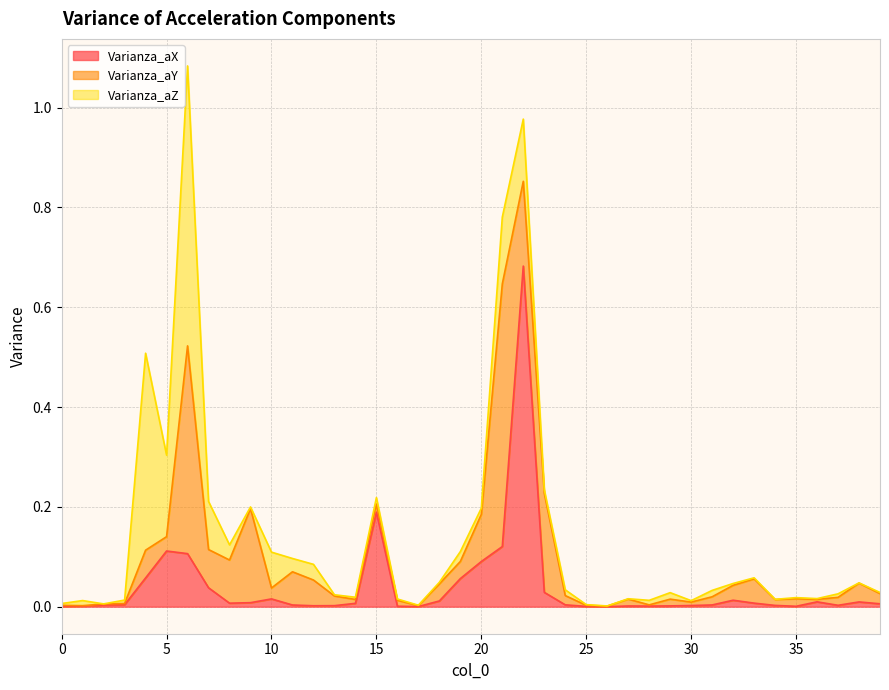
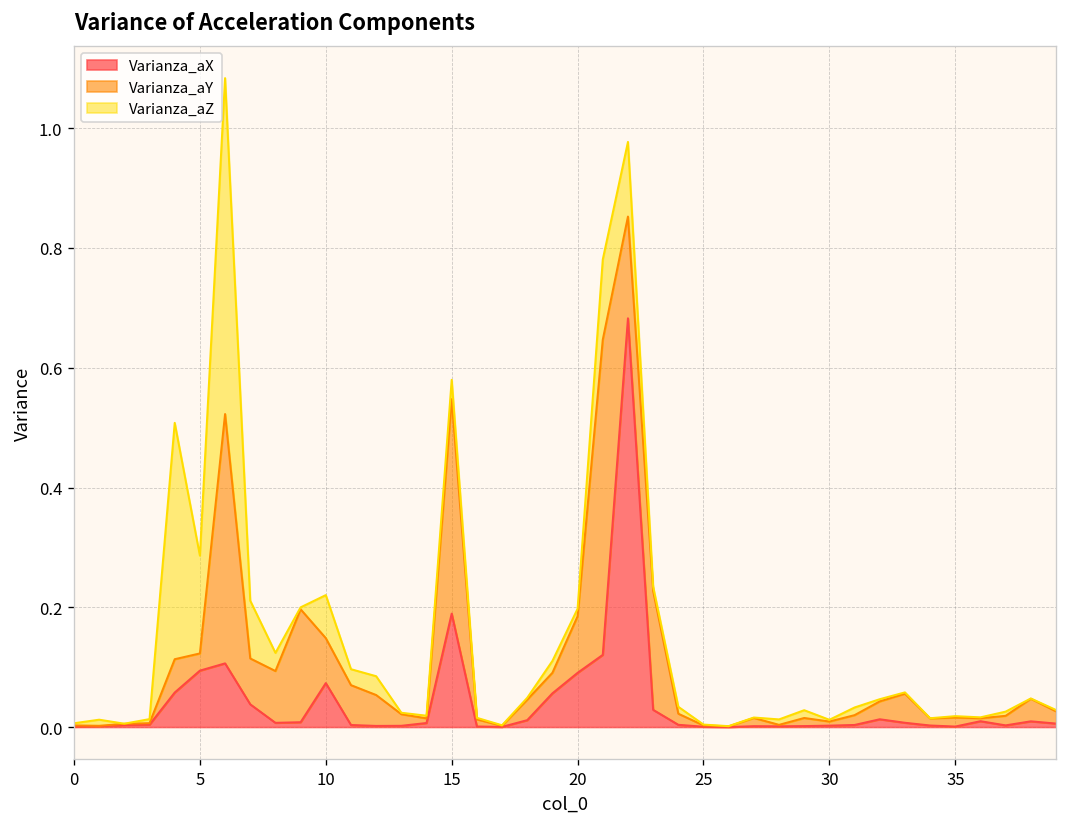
  {
    "Varianza_aX": {
-     "5": 0.11,
-     "10": 0.02,
+     "5": 0.09,
+     "10": 0.07,
      "15": 0.19,
      "20": 0.09,
      "30": 0.00,
      "35": 0.00
    },
    "Varianza_aY": {
      "5": 0.03,
-     "10": 0.02,
-     "15": 0.02,
+     "10": 0.08,
+     "15": 0.36,
      "20": 0.09
    },
    "Varianza_aZ": {
      "5": 0.16,
      "10": 0.07,
-     "15": 0.01,
+     "15": 0.03,
      "20": 0.01
    }
  }
